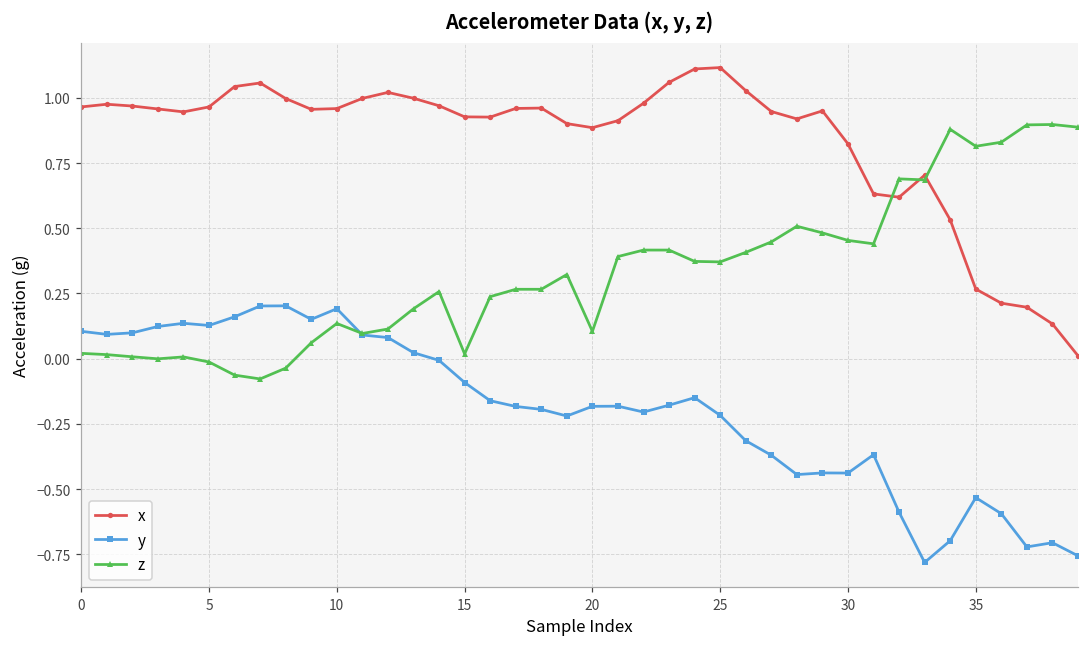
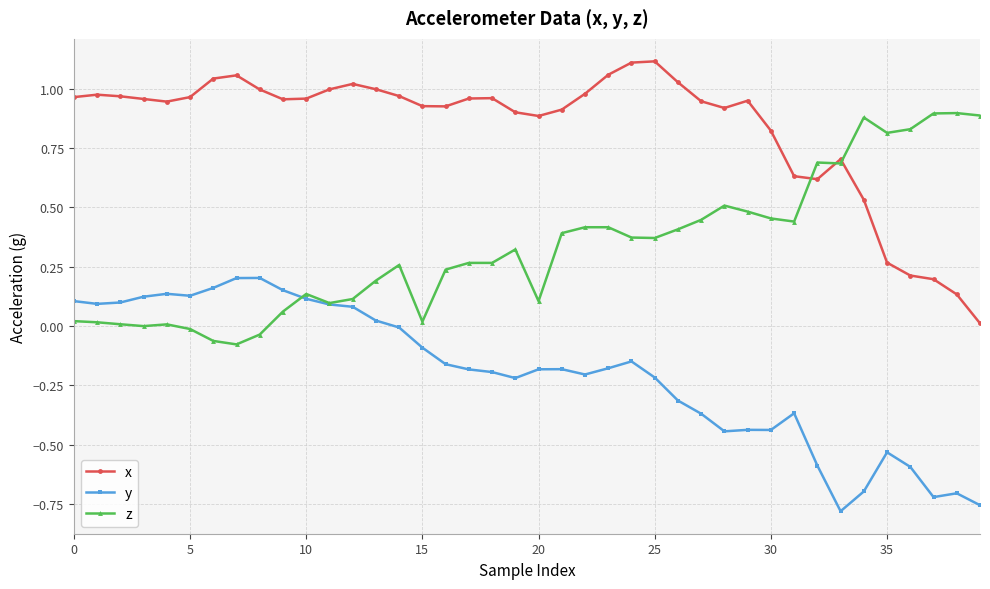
  {
    "x": {
      "0": 0.97,
      "5": 0.97,
      "10": 0.96,
      "15": 0.93,
      "20": 0.89,
      "25": 1.12,
      "30": 0.82,
      "35": 0.27
    },
    "y": {
      "0": 0.10,
      "5": 0.13,
-     "10": 0.19,
+     "10": 0.11,
      "15": -0.09,
      "20": -0.18,
      "25": -0.22,
      "30": -0.44,
      "35": -0.53
    },
    "z": {
      "0": 0.02,
      "5": -0.01,
      "10": 0.14,
      "15": 0.02,
      "20": 0.10,
      "25": 0.37,
      "30": 0.45,
      "35": 0.81
    }
  }
